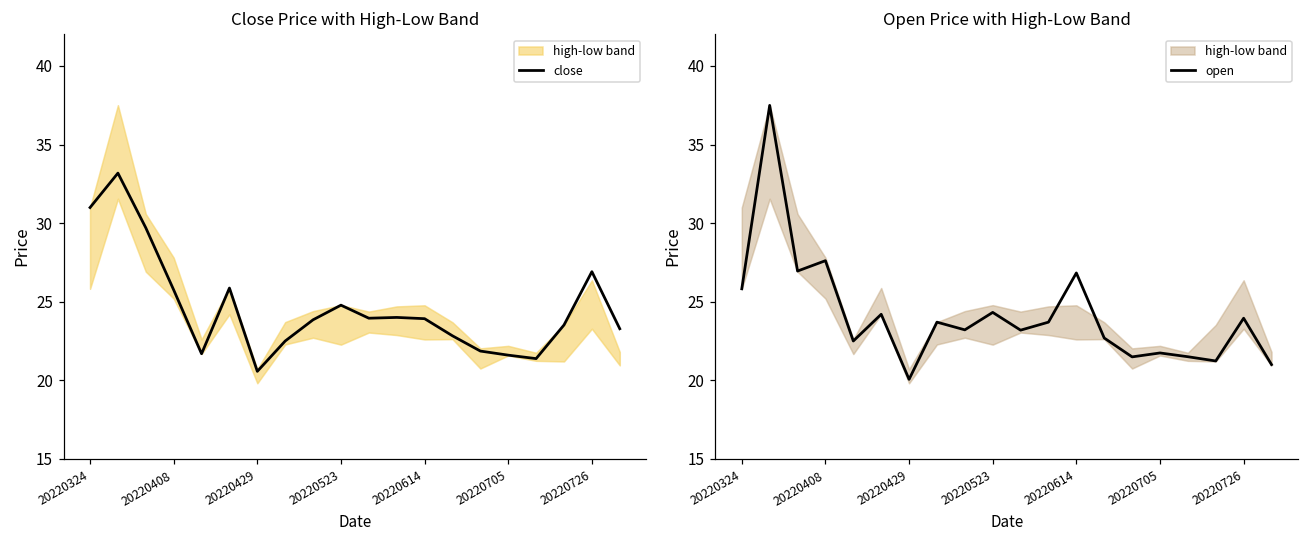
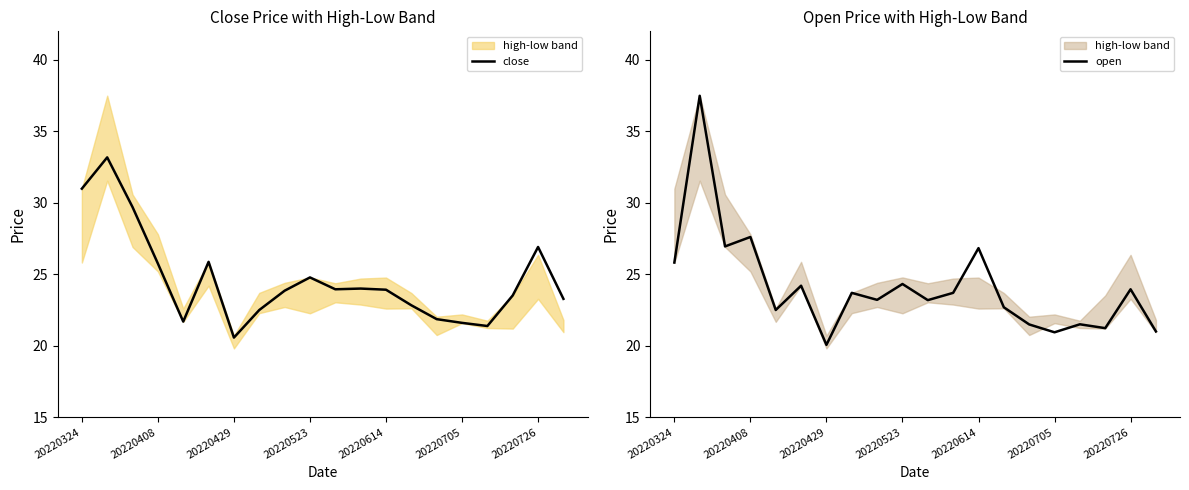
  {
    "Close Price with High-Low Band": {
      "close": {
        "20220408": 25.8,
        "20220614": 23.9,
        "20220705": 21.6,
        "20220726": 26.9
      }
    },
    "Open Price with High-Low Band": {
      "open": {
        "20220324": 25.8,
        "20220408": 27.6,
        "20220429": 20.1,
        "20220523": 24.3,
        "20220614": 26.8,
-       "20220705": 21.7,
+       "20220705": 20.9,
        "20220726": 24.0
      }
    }
  }
